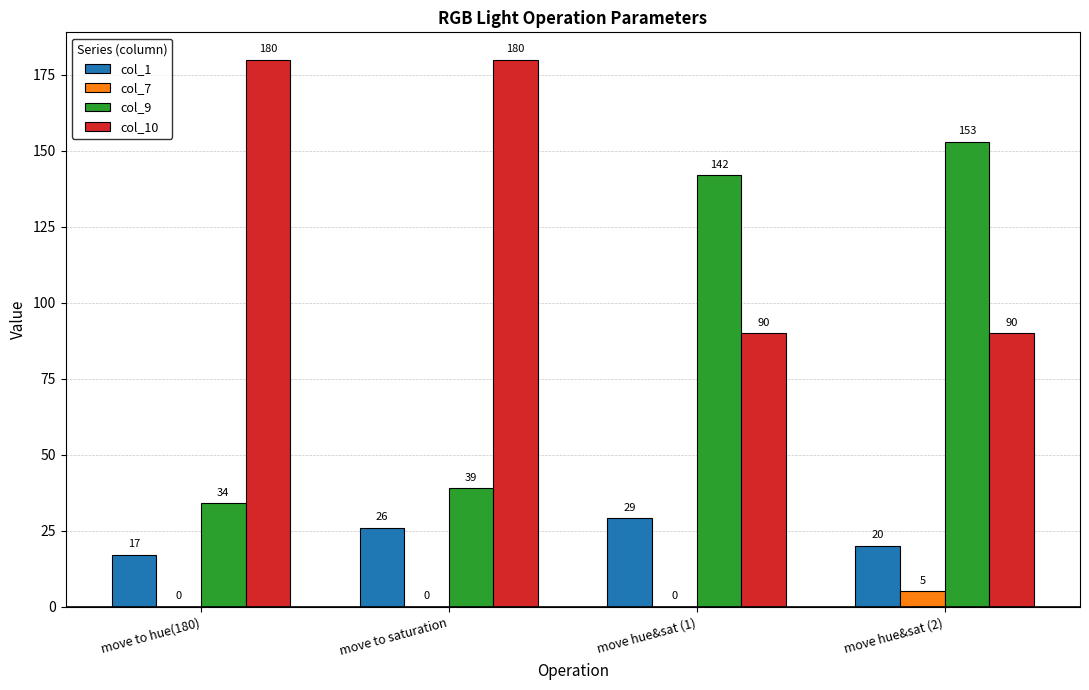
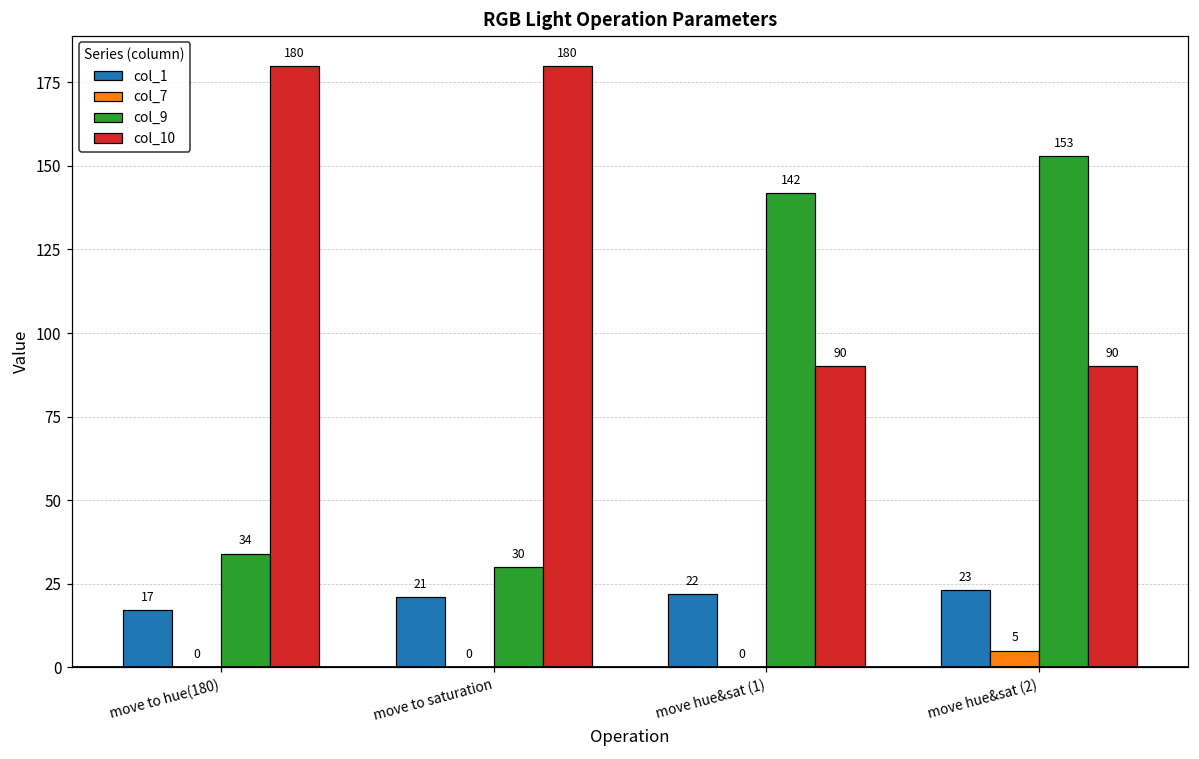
  {
    "col_1": {
      "move to hue(180)": 17,
-     "move to saturation": 26,
-     "move hue&sat (1)": 29,
-     "move hue&sat (2)": 20
+     "move to saturation": 21,
+     "move hue&sat (1)": 22,
+     "move hue&sat (2)": 23
    },
    "col_7": {
      "move to hue(180)": 0,
      "move to saturation": 0,
      "move hue&sat (1)": 0,
      "move hue&sat (2)": 5
    },
    "col_9": {
      "move to hue(180)": 34,
-     "move to saturation": 39,
+     "move to saturation": 30,
      "move hue&sat (1)": 142,
      "move hue&sat (2)": 153
    },
    "col_10": {
      "move to hue(180)": 180,
      "move to saturation": 180,
      "move hue&sat (1)": 90,
      "move hue&sat (2)": 90
    }
  }
